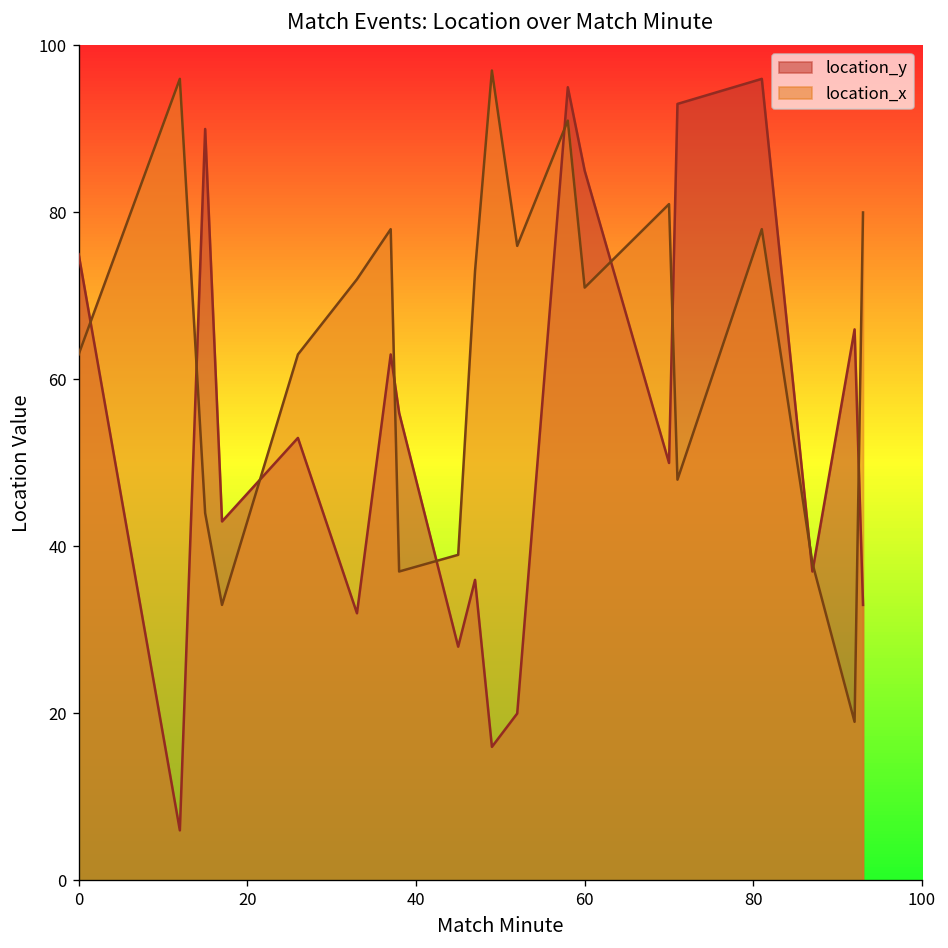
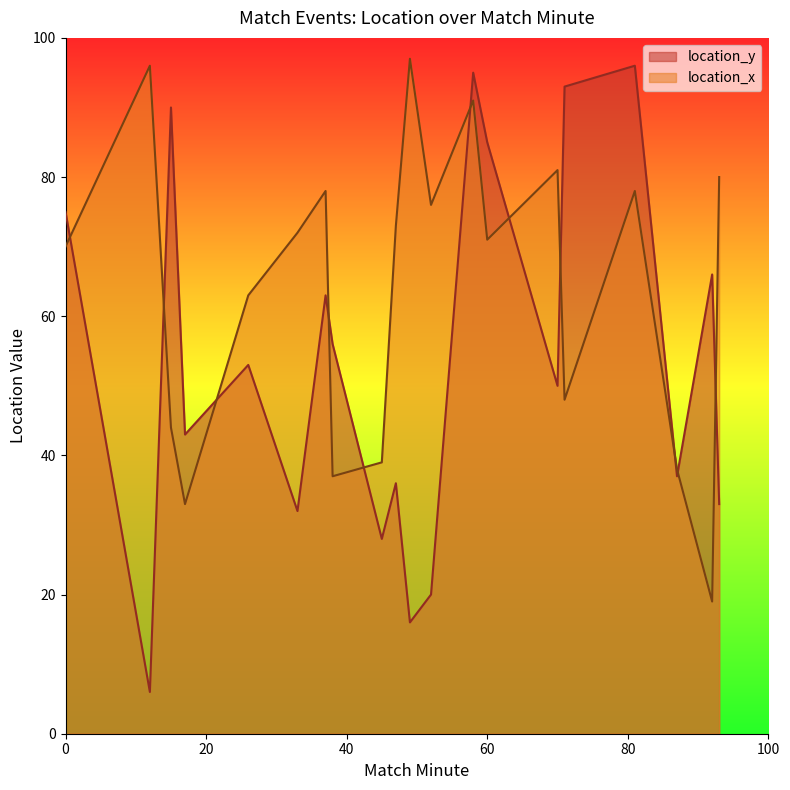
  {
    "location_y": {
      "0": 75,
      "60": 85
    },
    "location_x": {
-     "0": 63,
+     "0": 70,
      "60": 71
    }
  }
